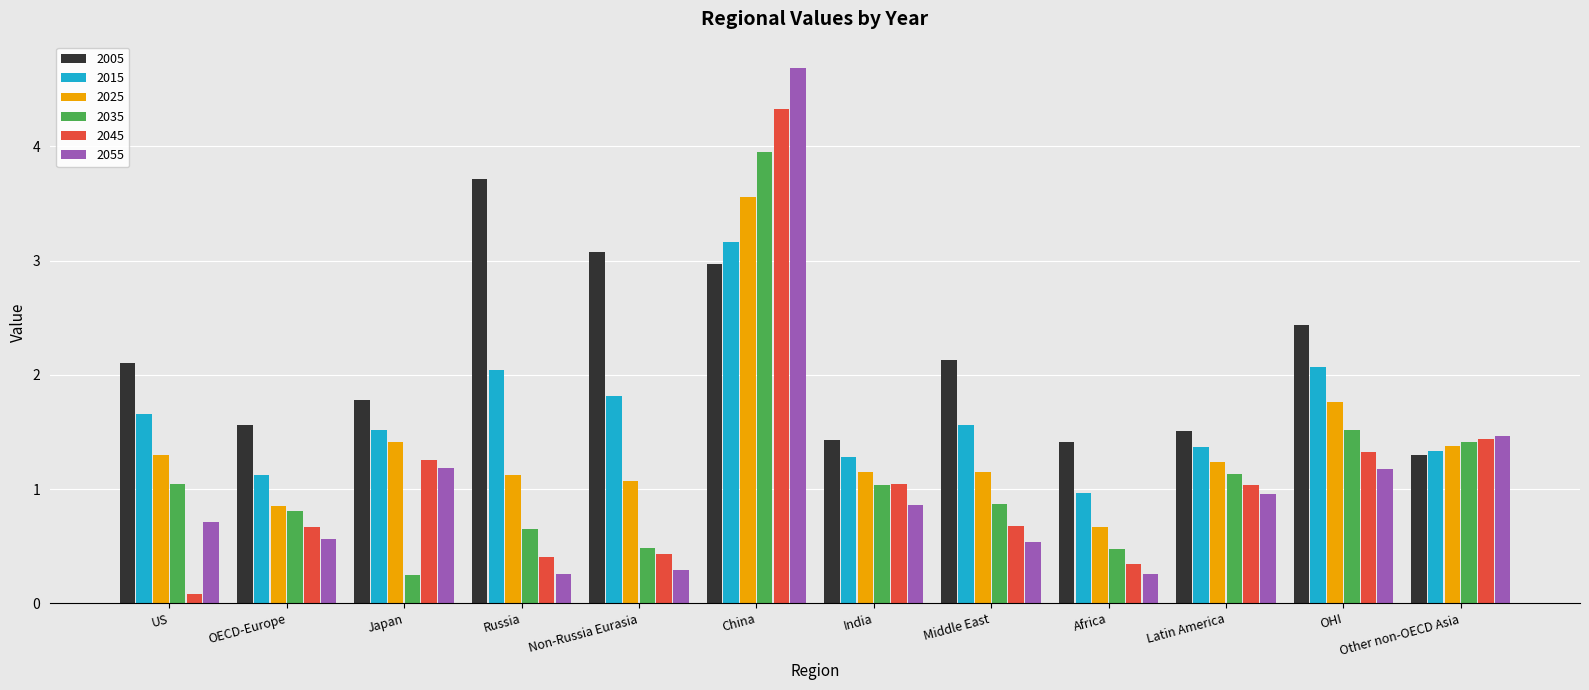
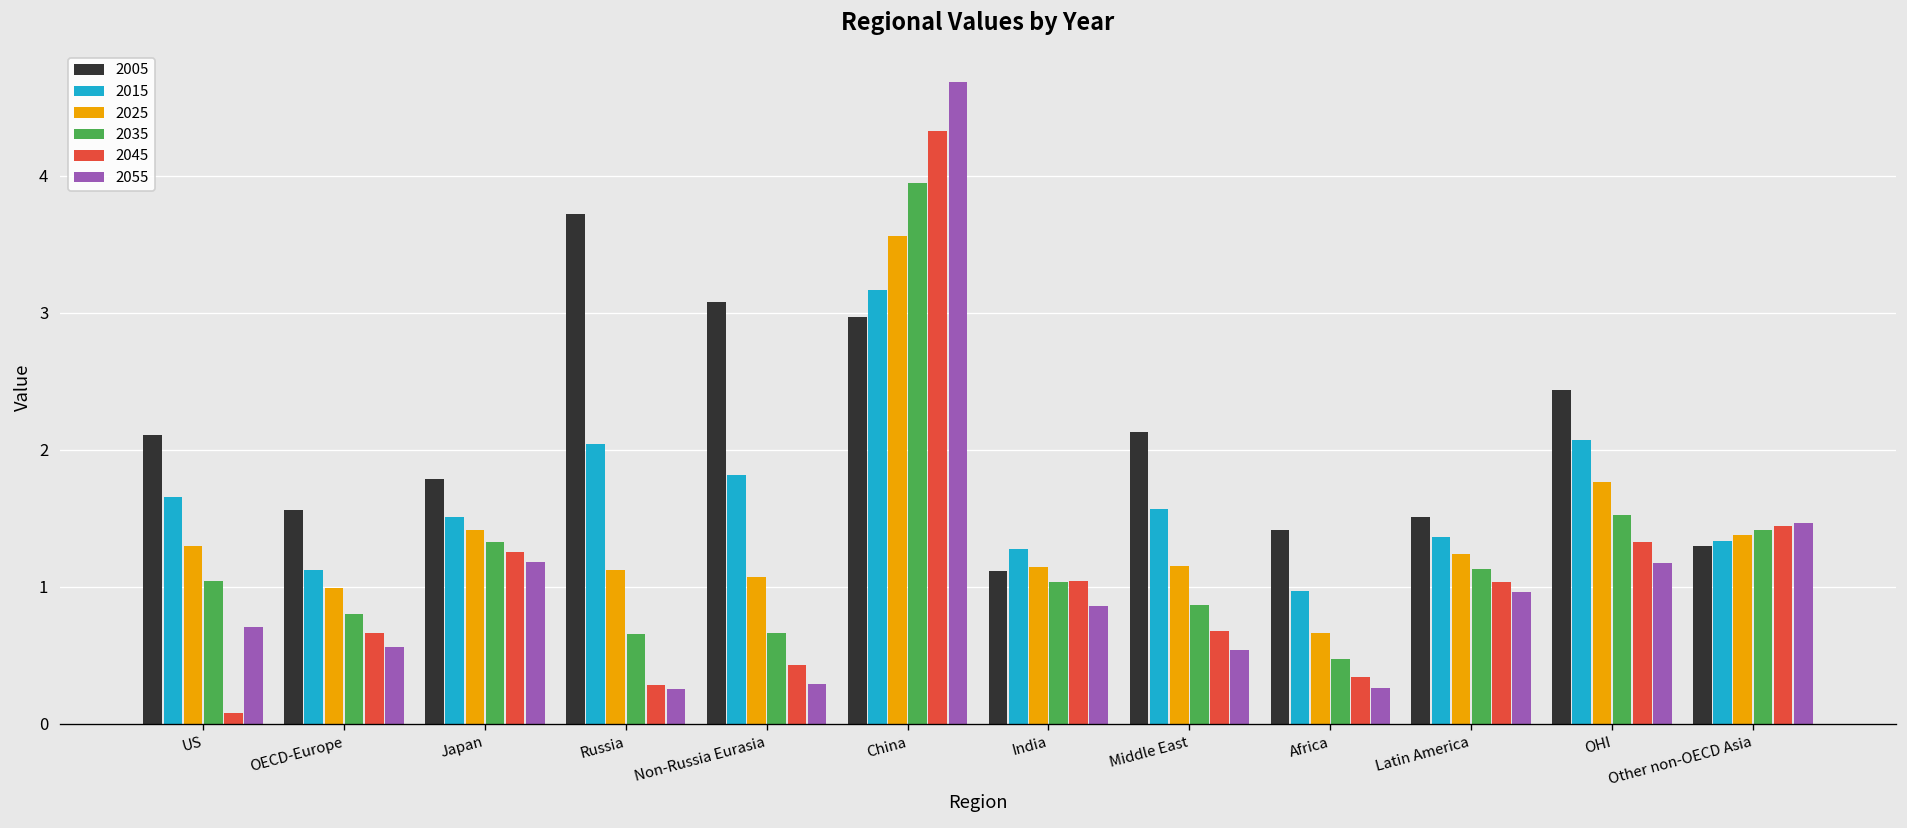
  {
    "2005": {
      "US": 2.10,
      "OECD-Europe": 1.56,
      "Japan": 1.78,
      "Russia": 3.72,
      "Non-Russia Eurasia": 3.08,
      "China": 2.97,
-     "India": 1.43,
+     "India": 1.11,
      "Middle East": 2.13,
      "Africa": 1.41,
      "Latin America": 1.51,
      "OHI": 2.43,
      "Other non-OECD Asia": 1.29
    },
    "2015": {
      "US": 1.65,
      "OECD-Europe": 1.13,
      "Japan": 1.51,
      "Russia": 2.04,
      "Non-Russia Eurasia": 1.82,
      "China": 3.16,
      "India": 1.28,
      "Middle East": 1.56,
      "Africa": 0.97,
      "Latin America": 1.37,
      "OHI": 2.07,
      "Other non-OECD Asia": 1.34
    },
    "2025": {
      "US": 1.30,
-     "OECD-Europe": 0.85,
+     "OECD-Europe": 0.99,
      "Japan": 1.41,
      "Russia": 1.12,
      "Non-Russia Eurasia": 1.07,
      "China": 3.56,
      "India": 1.14,
      "Middle East": 1.15,
      "Africa": 0.66,
      "Latin America": 1.24,
      "OHI": 1.76,
      "Other non-OECD Asia": 1.38
    },
    "2035": {
      "US": 1.04,
      "OECD-Europe": 0.80,
-     "Japan": 0.24,
+     "Japan": 1.33,
      "Russia": 0.65,
-     "Non-Russia Eurasia": 0.48,
+     "Non-Russia Eurasia": 0.66,
      "China": 3.95,
      "India": 1.03,
      "Middle East": 0.87,
      "Africa": 0.47,
      "Latin America": 1.13,
      "OHI": 1.52,
      "Other non-OECD Asia": 1.41
    },
    "2045": {
      "US": 0.08,
      "OECD-Europe": 0.66,
      "Japan": 1.25,
-     "Russia": 0.40,
+     "Russia": 0.28,
      "Non-Russia Eurasia": 0.43,
      "China": 4.32,
      "India": 1.04,
      "Middle East": 0.68,
      "Africa": 0.35,
      "Latin America": 1.04,
      "OHI": 1.33,
      "Other non-OECD Asia": 1.44
    },
    "2055": {
      "US": 0.71,
      "OECD-Europe": 0.56,
      "Japan": 1.18,
      "Russia": 0.26,
      "Non-Russia Eurasia": 0.29,
      "China": 4.68,
      "India": 0.86,
      "Middle East": 0.54,
      "Africa": 0.26,
      "Latin America": 0.96,
      "OHI": 1.17,
      "Other non-OECD Asia": 1.46
    }
  }
